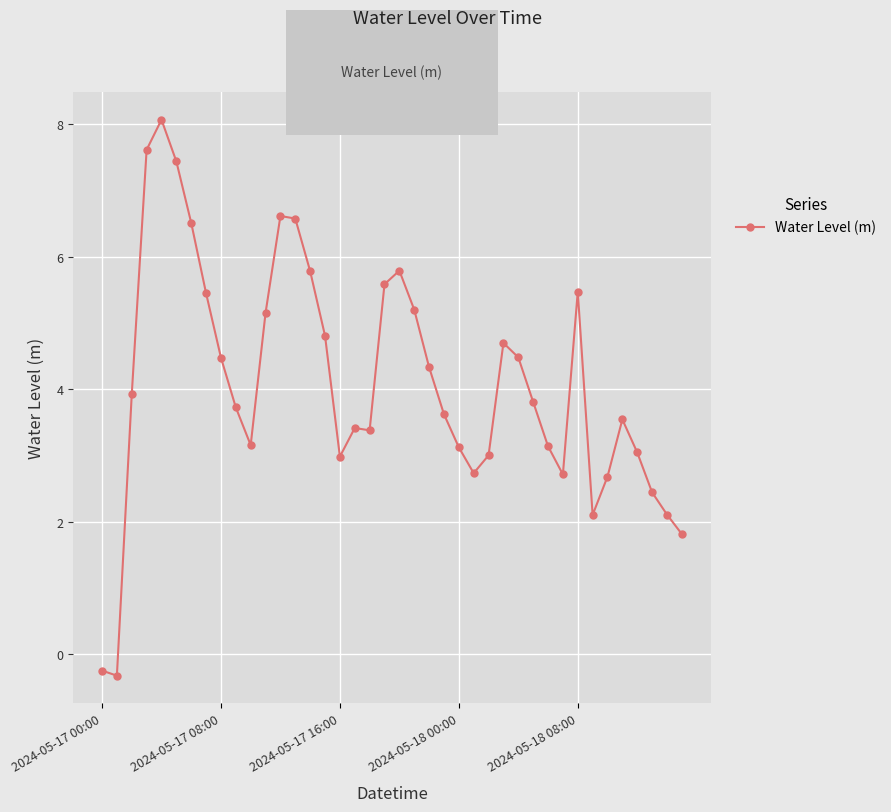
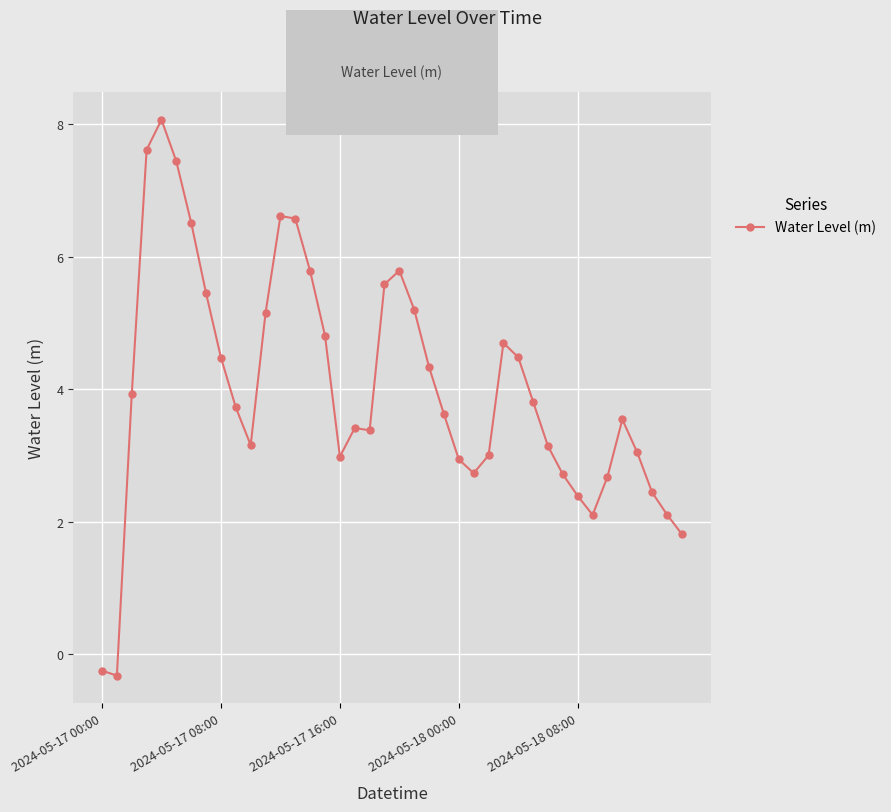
  {
    "2024-05-17 00:00": -0.3,
    "2024-05-17 08:00": 4.5,
    "2024-05-17 16:00": 3.0,
-   "2024-05-18 00:00": 3.1,
-   "2024-05-18 08:00": 5.5
+   "2024-05-18 00:00": 2.9,
+   "2024-05-18 08:00": 2.4
  }
